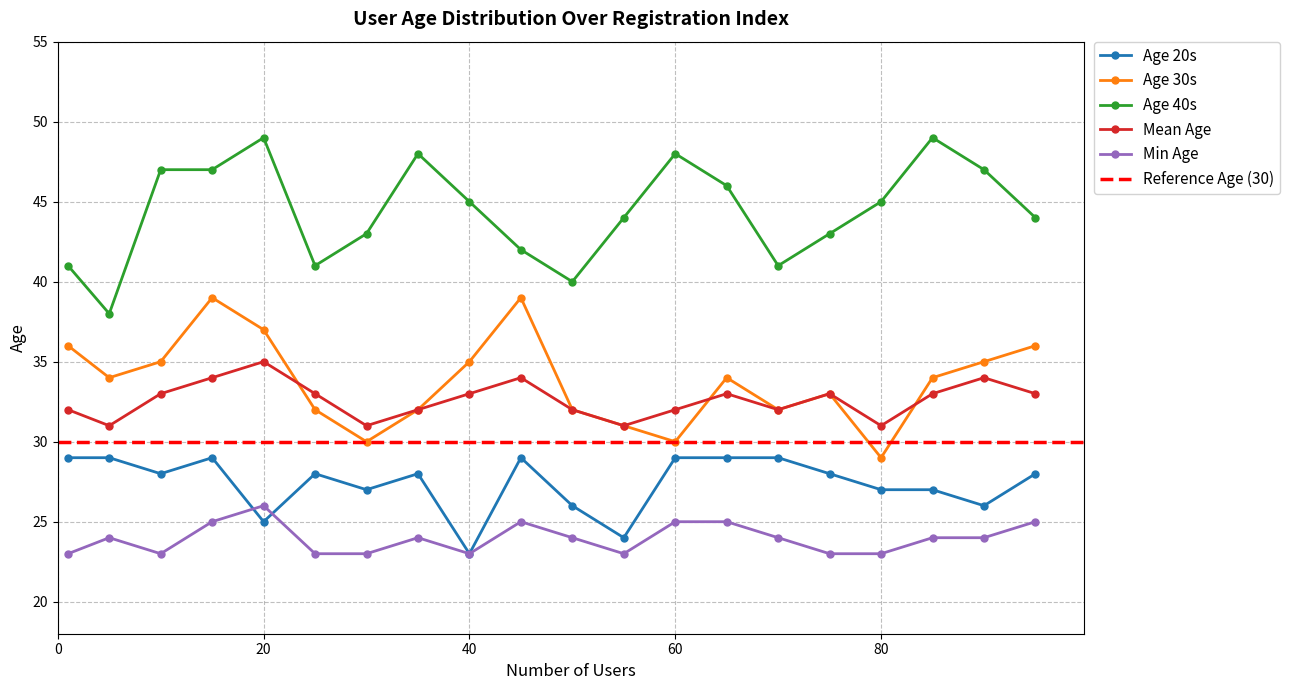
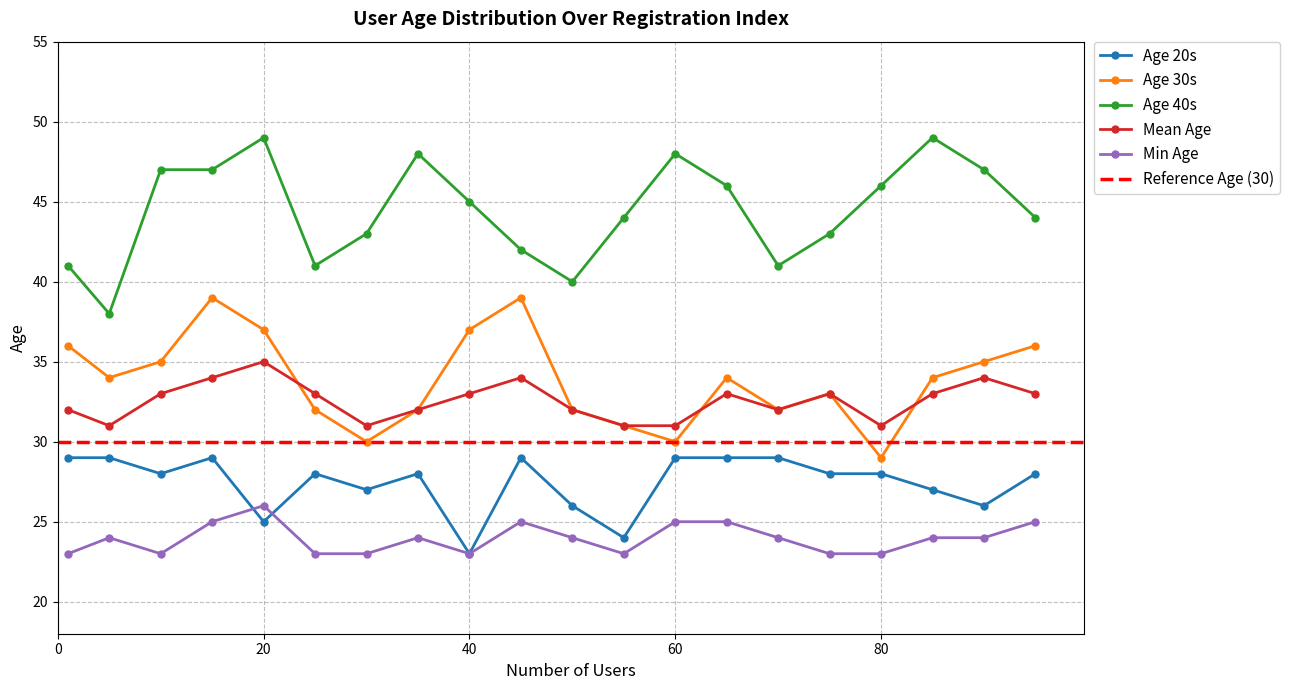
  {
    "Age 20s": {
      "20": 25,
      "60": 29,
-     "80": 27
+     "80": 28
    },
    "Age 30s": {
      "20": 37,
-     "40": 35,
+     "40": 37,
      "60": 30,
      "80": 29
    },
    "Age 40s": {
      "20": 49,
      "40": 45,
      "60": 48,
-     "80": 45
+     "80": 46
    },
    "Mean Age": {
      "20": 35,
      "40": 33,
-     "60": 32,
+     "60": 31,
      "80": 31
    },
    "Min Age": {
      "20": 26,
      "60": 25,
      "80": 23
    }
  }
